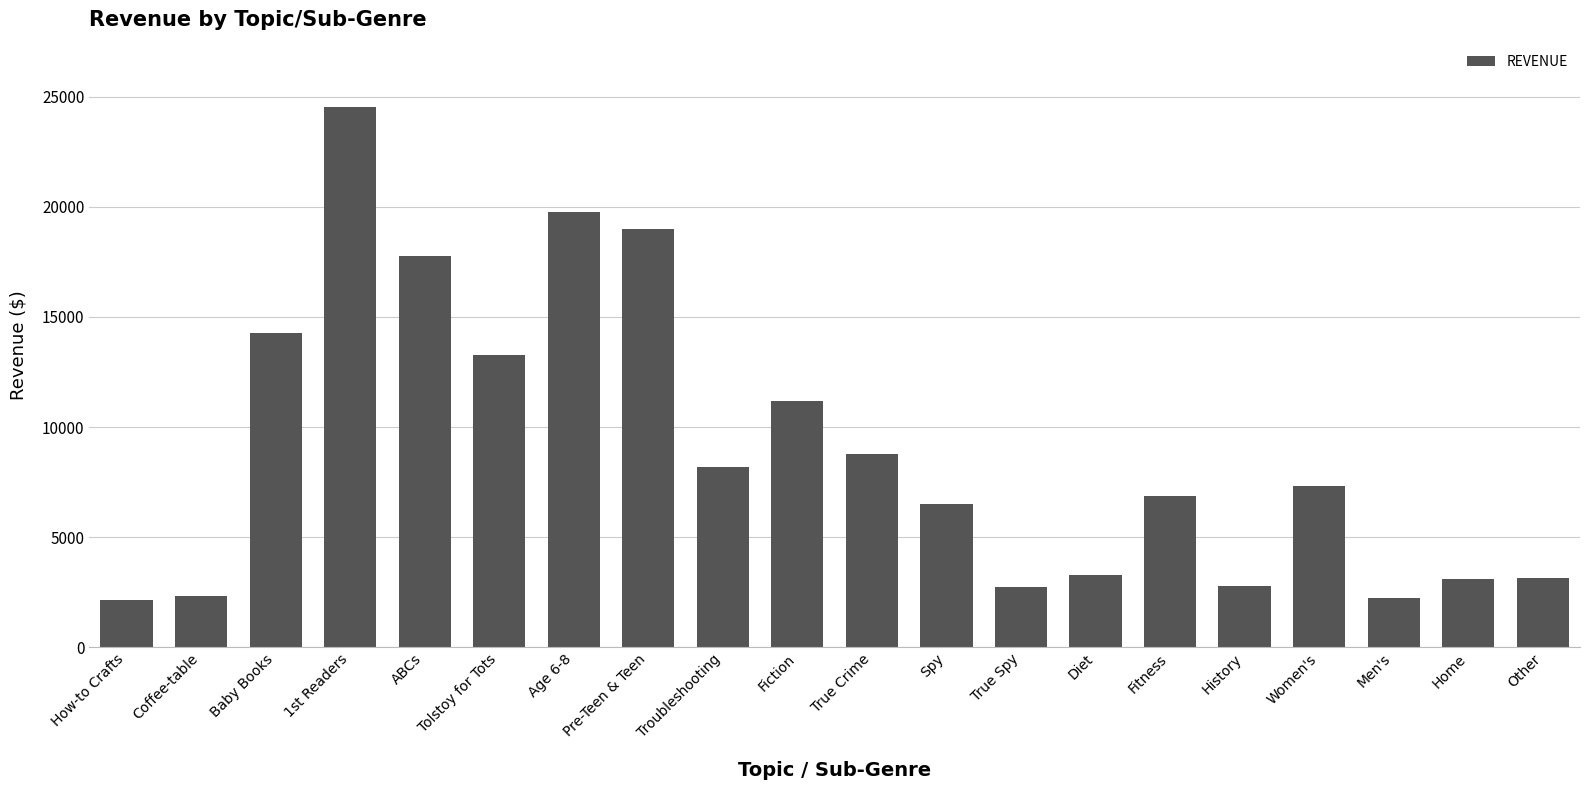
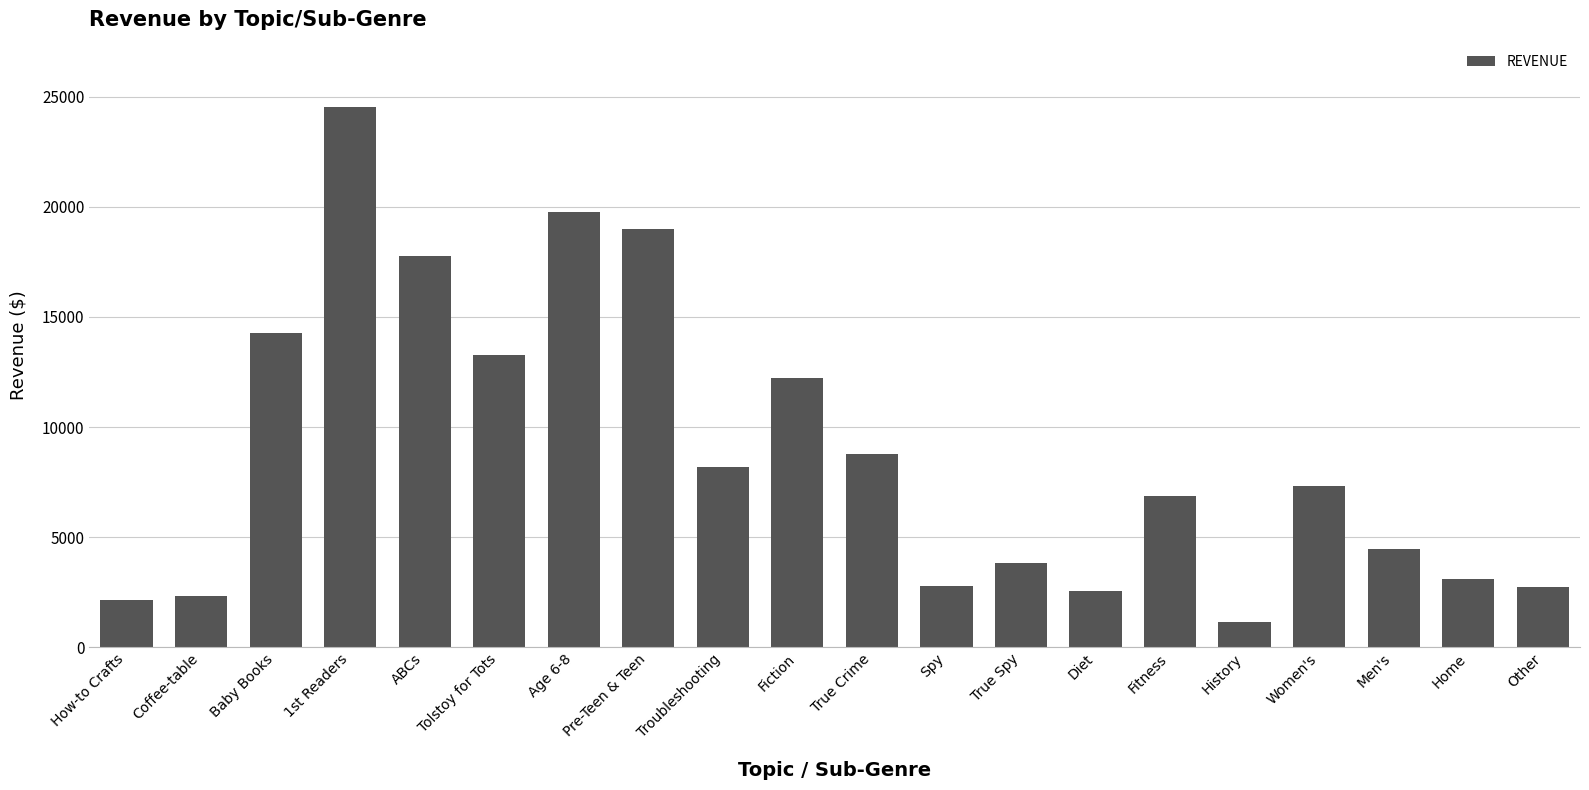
  {
    "How-to Crafts": 2200,
    "Coffee-table": 2300,
    "Baby Books": 14300,
    "1st Readers": 24500,
    "ABCs": 17800,
    "Tolstoy for Tots": 13300,
    "Age 6-8": 19800,
    "Pre-Teen & Teen": 19000,
    "Troubleshooting": 8200,
-   "Fiction": 11200,
+   "Fiction": 12200,
    "True Crime": 8800,
-   "Spy": 6500,
-   "True Spy": 2800,
-   "Diet": 3300,
+   "Spy": 2800,
+   "True Spy": 3800,
+   "Diet": 2600,
    "Fitness": 6900,
-   "History": 2800,
+   "History": 1100,
    "Women's": 7300,
-   "Men's": 2200,
+   "Men's": 4500,
    "Home": 3100,
-   "Other": 3100
+   "Other": 2800
  }
